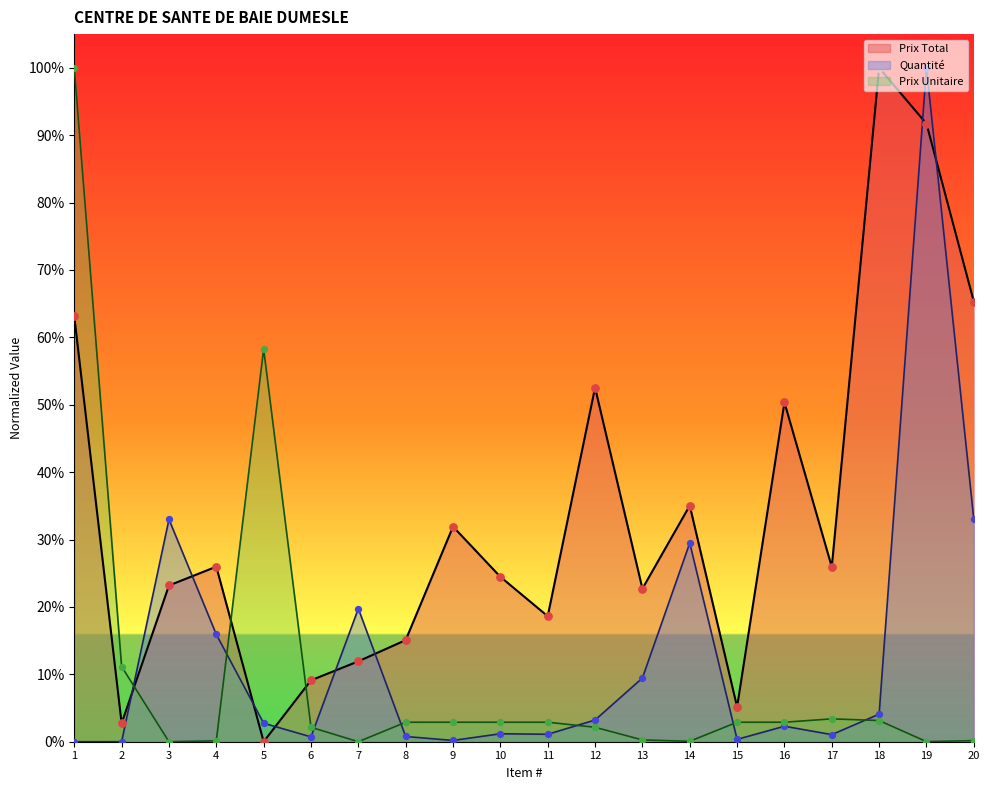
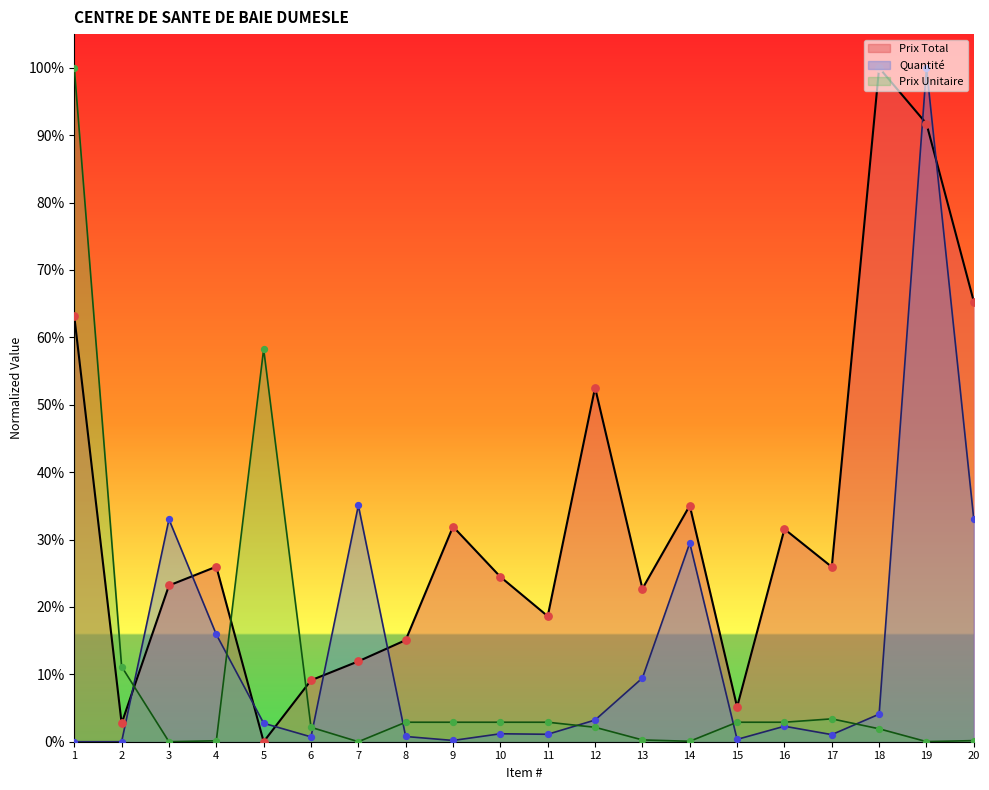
  {
    "Prix Total": {
      "1": "63%",
      "2": "3%",
      "3": "23%",
      "4": "26%",
      "5": "0%",
      "6": "9%",
      "7": "12%",
      "8": "15%",
      "9": "32%",
      "10": "24%",
      "11": "19%",
      "12": "53%",
      "13": "23%",
      "14": "35%",
      "15": "5%",
-     "16": "50%",
+     "16": "32%",
      "17": "26%",
      "19": "92%",
      "20": "65%"
    },
    "Quantité": {
      "1": "0%",
      "2": "0%",
      "3": "33%",
      "4": "16%",
      "5": "3%",
      "6": "1%",
-     "7": "20%",
+     "7": "35%",
      "8": "1%",
      "9": "0%",
      "10": "1%",
      "11": "1%",
      "12": "3%",
      "13": "9%",
      "14": "29%",
      "15": "0%",
      "16": "2%",
      "17": "1%",
      "18": "4%",
      "20": "33%"
    },
    "Prix Unitaire": {
      "1": "100%",
      "2": "11%",
      "3": "0%",
      "4": "0%",
      "5": "58%",
      "6": "2%",
      "7": "0%",
      "8": "3%",
      "9": "3%",
      "10": "3%",
      "11": "3%",
      "12": "2%",
      "13": "0%",
      "14": "0%",
      "15": "3%",
      "16": "3%",
      "17": "3%",
-     "18": "3%",
+     "18": "2%",
      "19": "0%",
      "20": "0%"
    }
  }
